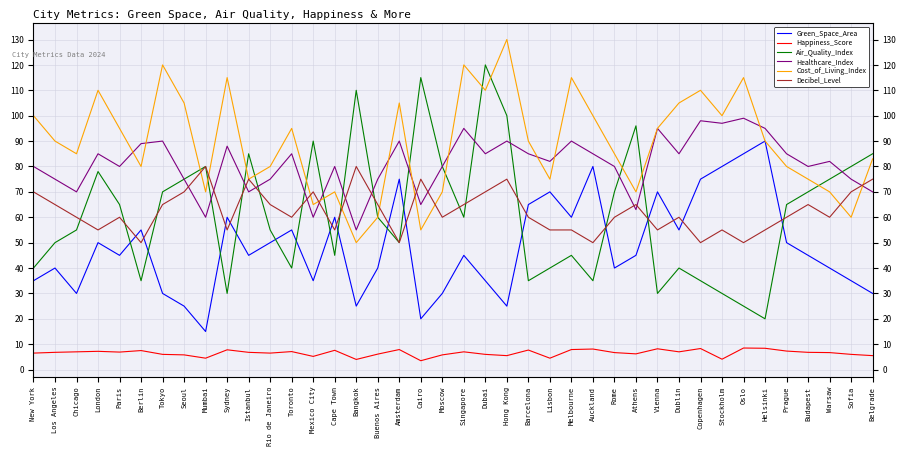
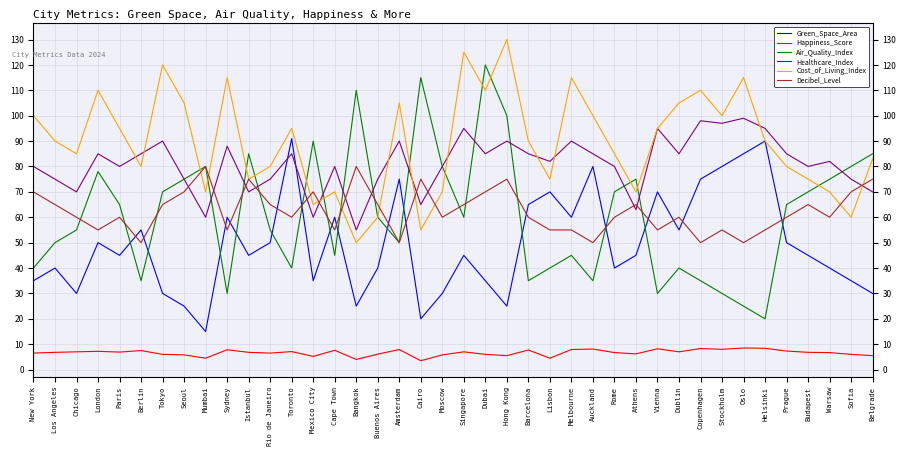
  {
    "Green_Space_Area": {
      "New York": 35,
      "Los Angeles": 40,
      "Chicago": 30,
      "London": 50,
      "Paris": 45,
      "Berlin": 55,
      "Tokyo": 30,
      "Seoul": 25,
      "Mumbai": 15,
      "Sydney": 60,
      "Istanbul": 45,
      "Rio de Janeiro": 50,
-     "Toronto": 55,
+     "Toronto": 91,
      "Mexico City": 35,
      "Cape Town": 60,
      "Bangkok": 25,
      "Buenos Aires": 40,
      "Amsterdam": 75,
      "Cairo": 20,
      "Moscow": 30,
      "Singapore": 45,
      "Dubai": 35,
      "Hong Kong": 25,
      "Barcelona": 65,
      "Lisbon": 70,
      "Melbourne": 60,
      "Auckland": 80,
      "Rome": 40,
      "Athens": 45,
      "Vienna": 70,
      "Dublin": 55,
      "Copenhagen": 75,
      "Stockholm": 80,
      "Oslo": 85,
      "Prague": 50,
      "Budapest": 45,
      "Warsaw": 40,
      "Sofia": 35,
      "Belgrade": 30
    },
    "Happiness_Score": {
      "New York": 7,
      "Los Angeles": 7,
      "Chicago": 7,
      "London": 7,
      "Paris": 7,
      "Berlin": 8,
      "Tokyo": 6,
      "Seoul": 6,
      "Mumbai": 5,
      "Sydney": 8,
      "Istanbul": 7,
      "Rio de Janeiro": 7,
      "Toronto": 7,
      "Mexico City": 5,
      "Cape Town": 8,
      "Bangkok": 4,
      "Buenos Aires": 6,
      "Amsterdam": 8,
      "Cairo": 4,
      "Moscow": 6,
      "Singapore": 7,
      "Dubai": 6,
      "Hong Kong": 6,
      "Barcelona": 8,
      "Lisbon": 5,
      "Melbourne": 8,
      "Auckland": 8,
      "Rome": 7,
      "Athens": 6,
      "Vienna": 8,
      "Dublin": 7,
      "Copenhagen": 8,
-     "Stockholm": 4,
+     "Stockholm": 8,
      "Oslo": 9,
      "Helsinki": 8,
      "Prague": 7,
      "Budapest": 7,
      "Warsaw": 7,
      "Sofia": 6,
      "Belgrade": 6
    },
    "Air_Quality_Index": {
      "New York": 40,
      "Los Angeles": 50,
      "Chicago": 55,
      "London": 78,
      "Paris": 65,
      "Berlin": 35,
      "Tokyo": 70,
      "Sydney": 30,
      "Istanbul": 85,
      "Rio de Janeiro": 55,
      "Toronto": 40,
      "Mexico City": 90,
      "Cape Town": 45,
      "Bangkok": 110,
      "Cairo": 115,
      "Singapore": 60,
      "Dubai": 120,
      "Hong Kong": 100,
      "Barcelona": 35,
      "Lisbon": 40,
      "Melbourne": 45,
      "Auckland": 35,
      "Rome": 70,
-     "Athens": 96,
+     "Athens": 75,
      "Vienna": 30,
      "Dublin": 40,
      "Copenhagen": 35,
      "Stockholm": 30,
      "Oslo": 25,
      "Helsinki": 20,
      "Prague": 65,
      "Budapest": 70,
      "Warsaw": 75,
      "Sofia": 80,
      "Belgrade": 85
    },
    "Healthcare_Index": {
      "New York": 80,
      "Los Angeles": 75,
      "Chicago": 70,
      "London": 85,
      "Paris": 80,
-     "Berlin": 89,
+     "Berlin": 85,
      "Tokyo": 90,
      "Mumbai": 60,
      "Sydney": 88,
      "Istanbul": 70,
      "Rio de Janeiro": 75,
      "Toronto": 85,
      "Mexico City": 60,
      "Cape Town": 80,
      "Bangkok": 55,
      "Buenos Aires": 75,
      "Amsterdam": 90,
      "Cairo": 65,
      "Singapore": 95,
      "Dubai": 85,
      "Hong Kong": 90,
      "Barcelona": 85,
      "Lisbon": 82,
      "Melbourne": 90,
      "Auckland": 85,
      "Rome": 80,
      "Athens": 63,
      "Dublin": 85,
      "Copenhagen": 98,
      "Stockholm": 97,
      "Oslo": 99,
      "Helsinki": 95,
      "Prague": 85,
      "Budapest": 80,
      "Warsaw": 82,
      "Sofia": 75,
      "Belgrade": 70
    },
    "Cost_of_Living_Index": {
      "New York": 100,
      "Los Angeles": 90,
      "Chicago": 85,
      "London": 110,
      "Paris": 95,
      "Berlin": 80,
      "Tokyo": 120,
      "Seoul": 105,
      "Mumbai": 70,
      "Sydney": 115,
      "Rio de Janeiro": 80,
      "Toronto": 95,
      "Mexico City": 65,
      "Cape Town": 70,
      "Bangkok": 50,
      "Amsterdam": 105,
      "Cairo": 55,
      "Moscow": 70,
-     "Singapore": 120,
+     "Singapore": 125,
      "Dubai": 110,
      "Hong Kong": 130,
      "Barcelona": 90,
      "Lisbon": 75,
      "Melbourne": 115,
      "Auckland": 100,
      "Rome": 85,
      "Athens": 70,
      "Dublin": 105,
      "Copenhagen": 110,
      "Stockholm": 100,
      "Oslo": 115,
      "Prague": 80,
      "Budapest": 75,
      "Warsaw": 70,
      "Sofia": 60,
      "Belgrade": 83
    }
  }
